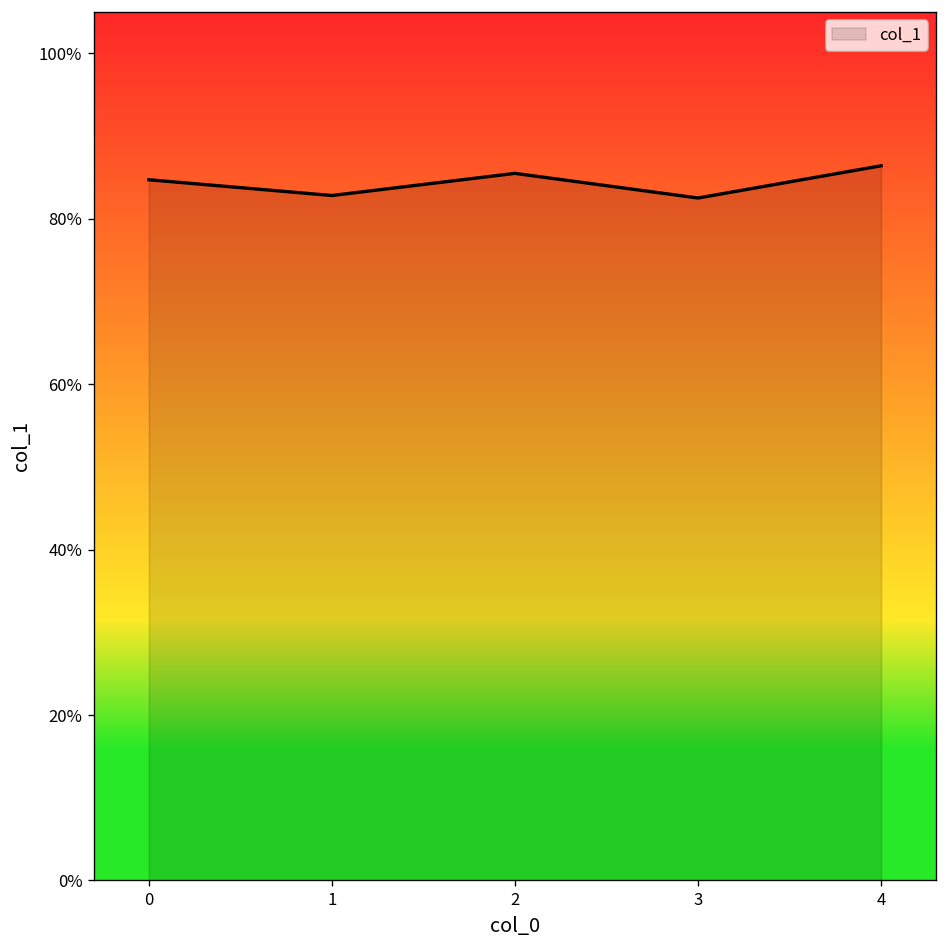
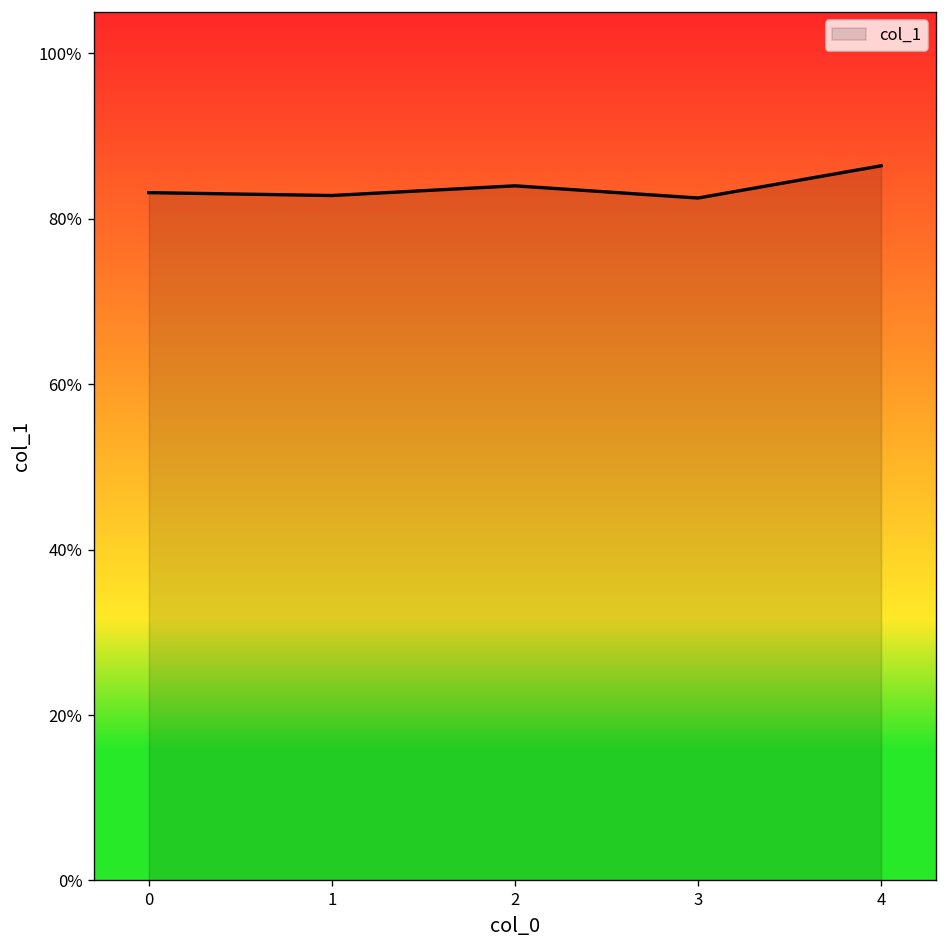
  {
-   "0": "85%",
+   "0": "83%",
    "1": "83%",
-   "2": "85%",
+   "2": "84%",
    "3": "83%",
    "4": "86%"
  }
